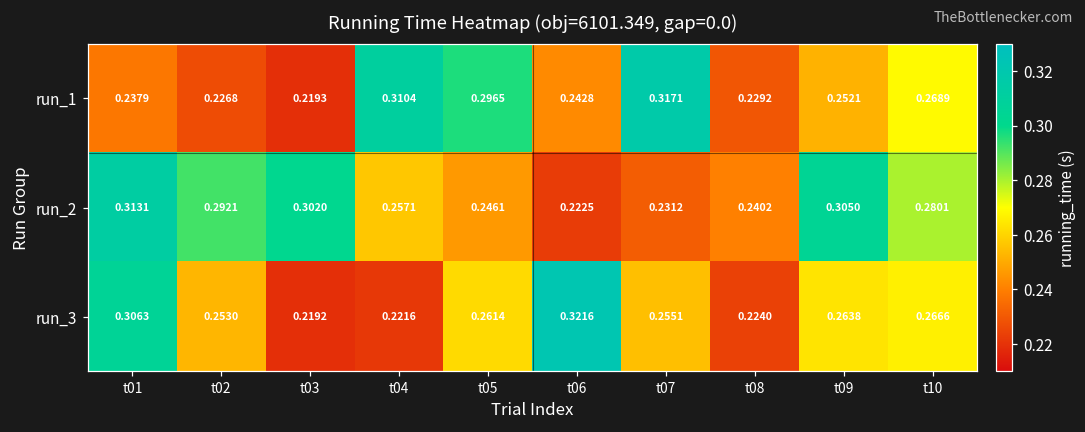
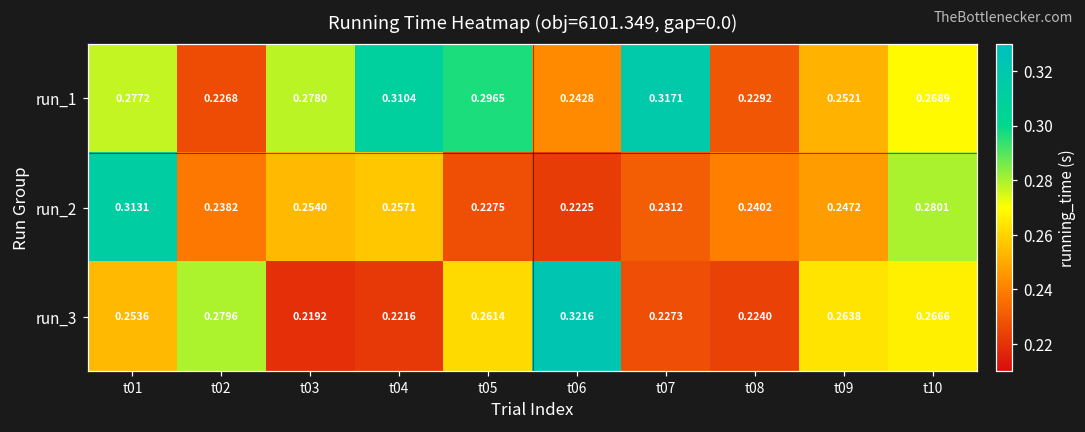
  {
    "run_1": {
-     "t01": 0.2379,
+     "t01": 0.2772,
      "t02": 0.2268,
-     "t03": 0.2193,
+     "t03": 0.2780,
      "t04": 0.3104,
      "t05": 0.2965,
      "t06": 0.2428,
      "t07": 0.3171,
      "t08": 0.2292,
      "t09": 0.2521,
      "t10": 0.2689
    },
    "run_2": {
      "t01": 0.3131,
-     "t02": 0.2921,
-     "t03": 0.3020,
+     "t02": 0.2382,
+     "t03": 0.2540,
      "t04": 0.2571,
-     "t05": 0.2461,
+     "t05": 0.2275,
      "t06": 0.2225,
      "t07": 0.2312,
      "t08": 0.2402,
-     "t09": 0.3050,
+     "t09": 0.2472,
      "t10": 0.2801
    },
    "run_3": {
-     "t01": 0.3063,
-     "t02": 0.2530,
+     "t01": 0.2536,
+     "t02": 0.2796,
      "t03": 0.2192,
      "t04": 0.2216,
      "t05": 0.2614,
      "t06": 0.3216,
-     "t07": 0.2551,
+     "t07": 0.2273,
      "t08": 0.2240,
      "t09": 0.2638,
      "t10": 0.2666
    }
  }
